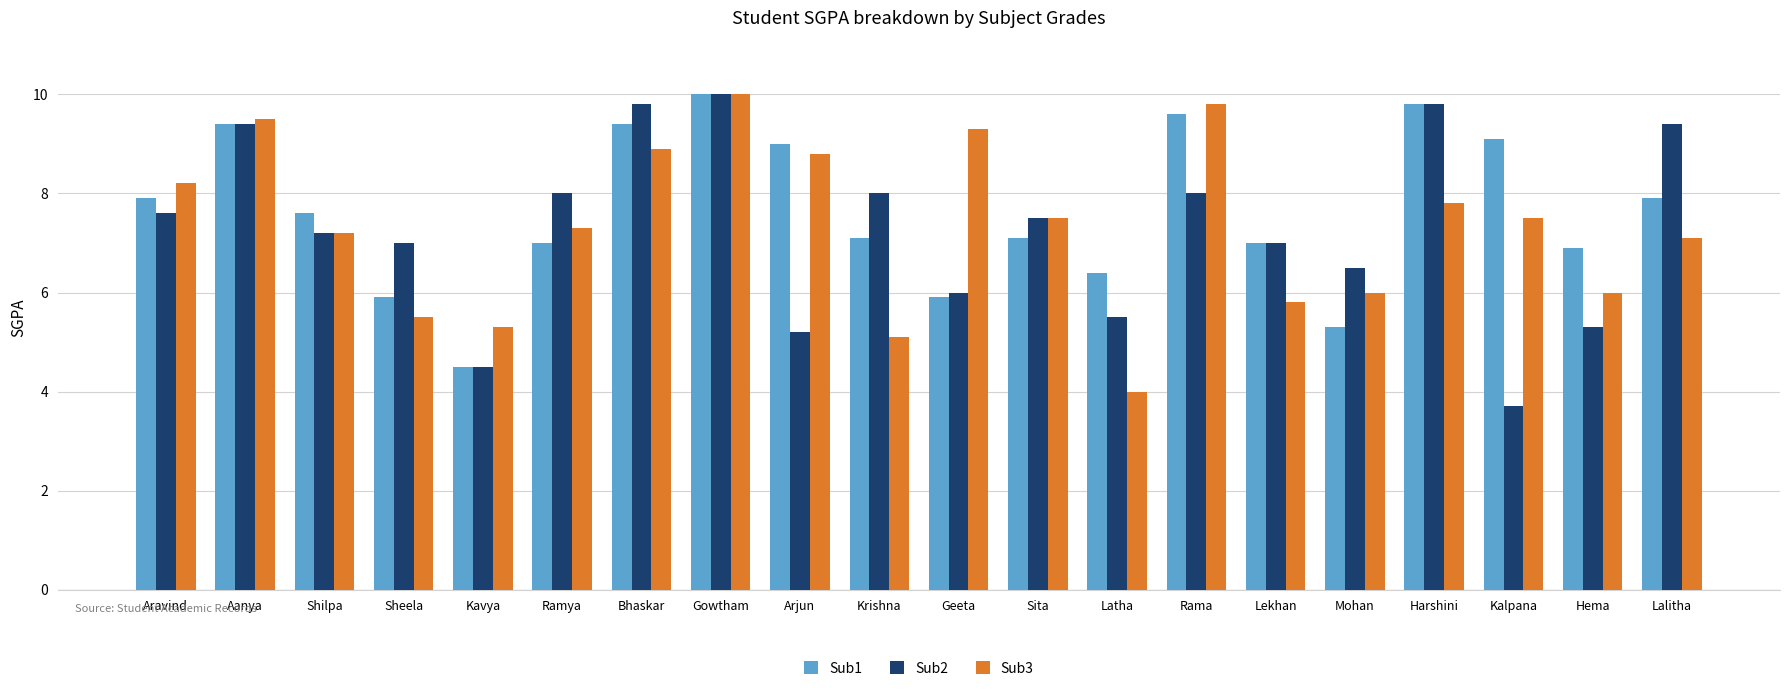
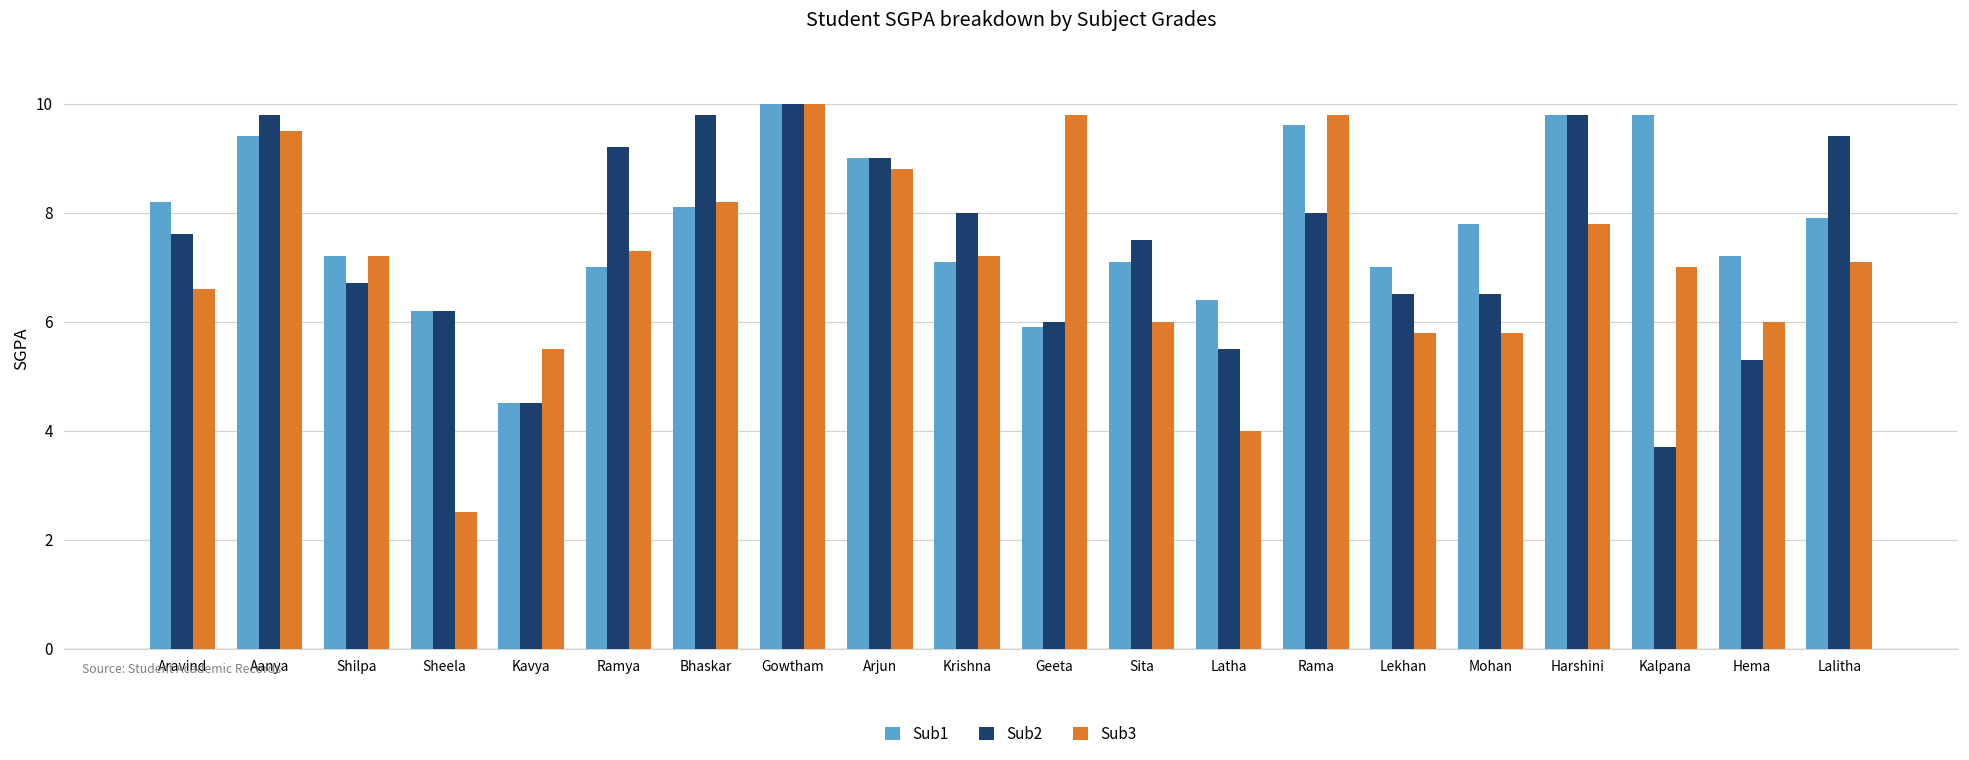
  {
    "Sub1": {
-     "Aravind": 7.9,
+     "Aravind": 8.2,
      "Aanya": 9.4,
-     "Shilpa": 7.6,
-     "Sheela": 5.9,
+     "Shilpa": 7.2,
+     "Sheela": 6.2,
      "Kavya": 4.5,
      "Ramya": 7.0,
-     "Bhaskar": 9.4,
+     "Bhaskar": 8.1,
      "Gowtham": 10.0,
      "Arjun": 9.0,
      "Krishna": 7.1,
      "Geeta": 5.9,
      "Sita": 7.1,
      "Latha": 6.4,
      "Rama": 9.6,
      "Lekhan": 7.0,
-     "Mohan": 5.3,
+     "Mohan": 7.8,
      "Harshini": 9.8,
-     "Kalpana": 9.1,
-     "Hema": 6.9,
+     "Kalpana": 9.8,
+     "Hema": 7.2,
      "Lalitha": 7.9
    },
    "Sub2": {
      "Aravind": 7.6,
-     "Aanya": 9.4,
-     "Shilpa": 7.2,
-     "Sheela": 7.0,
+     "Aanya": 9.8,
+     "Shilpa": 6.7,
+     "Sheela": 6.2,
      "Kavya": 4.5,
-     "Ramya": 8.0,
+     "Ramya": 9.2,
      "Bhaskar": 9.8,
      "Gowtham": 10.0,
-     "Arjun": 5.2,
+     "Arjun": 9.0,
      "Krishna": 8.0,
      "Geeta": 6.0,
      "Sita": 7.5,
      "Latha": 5.5,
      "Rama": 8.0,
-     "Lekhan": 7.0,
+     "Lekhan": 6.5,
      "Mohan": 6.5,
      "Harshini": 9.8,
      "Kalpana": 3.7,
      "Hema": 5.3,
      "Lalitha": 9.4
    },
    "Sub3": {
-     "Aravind": 8.2,
+     "Aravind": 6.6,
      "Aanya": 9.5,
      "Shilpa": 7.2,
-     "Sheela": 5.5,
-     "Kavya": 5.3,
+     "Sheela": 2.5,
+     "Kavya": 5.5,
      "Ramya": 7.3,
-     "Bhaskar": 8.9,
+     "Bhaskar": 8.2,
      "Gowtham": 10.0,
      "Arjun": 8.8,
-     "Krishna": 5.1,
-     "Geeta": 9.3,
-     "Sita": 7.5,
+     "Krishna": 7.2,
+     "Geeta": 9.8,
+     "Sita": 6.0,
      "Latha": 4.0,
      "Rama": 9.8,
      "Lekhan": 5.8,
-     "Mohan": 6.0,
+     "Mohan": 5.8,
      "Harshini": 7.8,
-     "Kalpana": 7.5,
+     "Kalpana": 7.0,
      "Hema": 6.0,
      "Lalitha": 7.1
    }
  }
